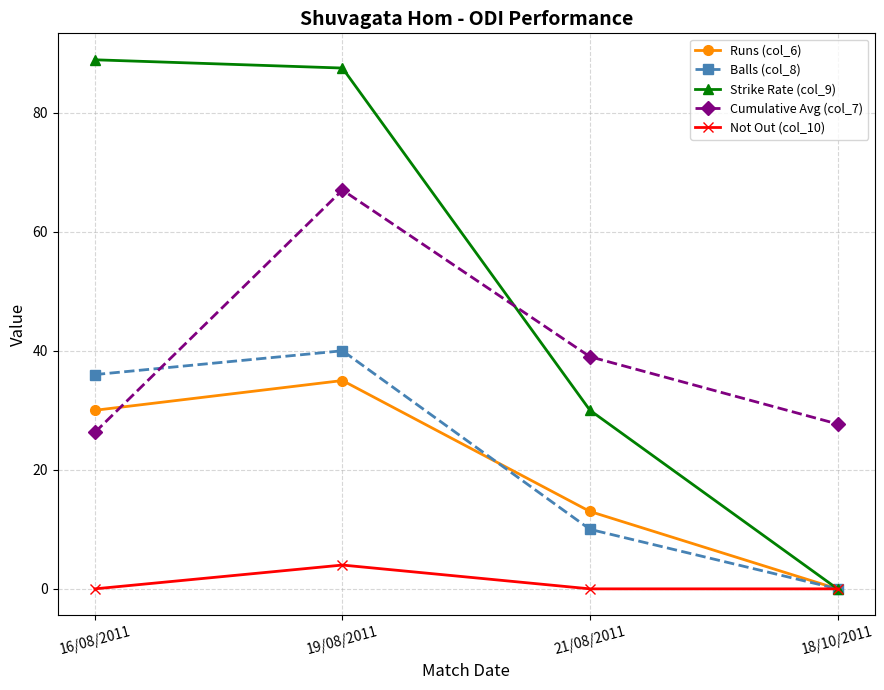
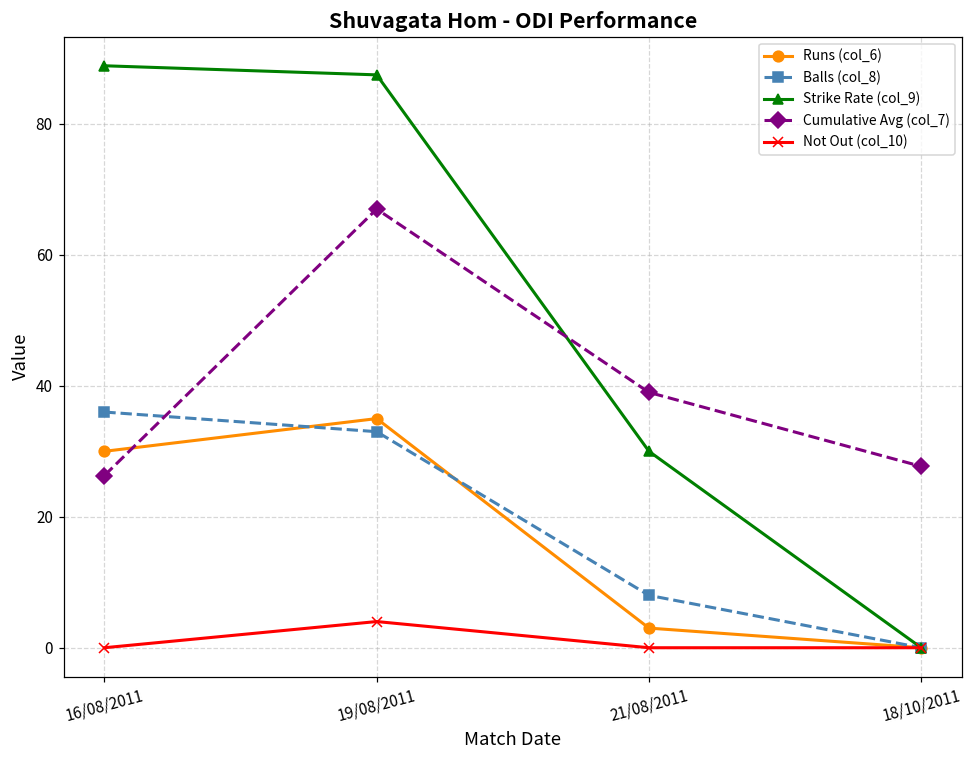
  {
    "Runs (col_6)": {
      "16/08/2011": 30,
      "19/08/2011": 35,
-     "21/08/2011": 13
+     "21/08/2011": 3
    },
    "Balls (col_8)": {
      "16/08/2011": 36,
-     "19/08/2011": 40,
-     "21/08/2011": 10
+     "19/08/2011": 33,
+     "21/08/2011": 8
    },
    "Strike Rate (col_9)": {
      "16/08/2011": 89,
      "19/08/2011": 88,
      "21/08/2011": 30
    },
    "Cumulative Avg (col_7)": {
      "16/08/2011": 26,
      "19/08/2011": 67,
      "21/08/2011": 39,
      "18/10/2011": 28
    },
    "Not Out (col_10)": {
      "16/08/2011": 0,
      "19/08/2011": 4,
      "21/08/2011": 0
    }
  }
